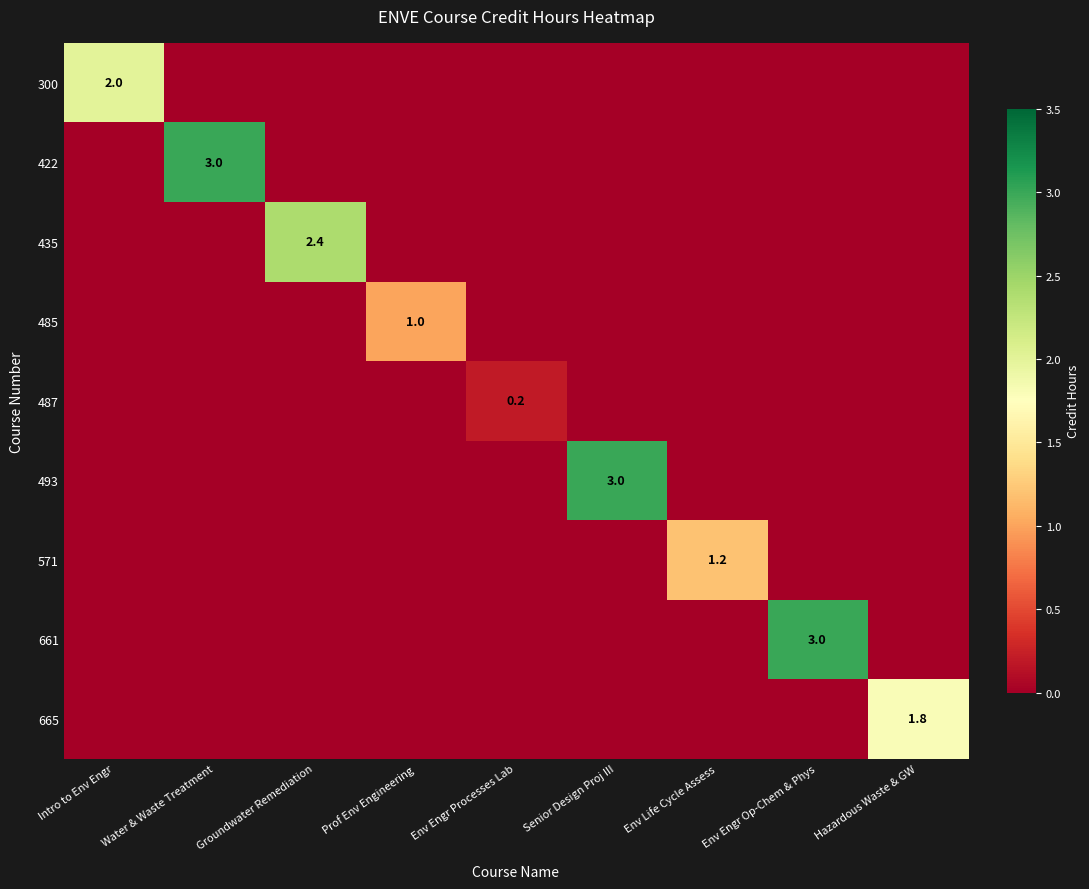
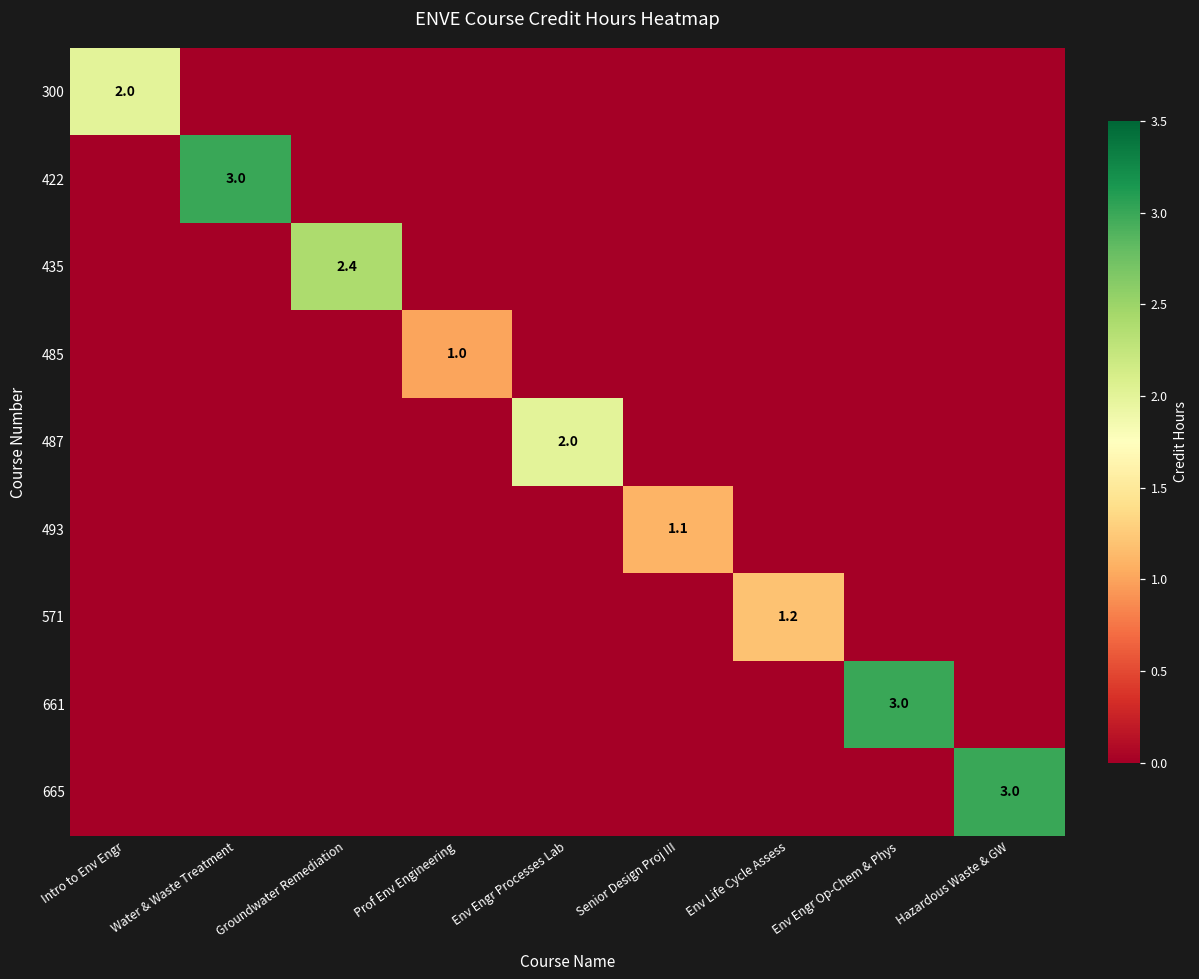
  {
    "300": {
      "Intro to Env Engr": 2.0
    },
    "422": {
      "Water & Waste Treatment": 3.0
    },
    "435": {
      "Groundwater Remediation": 2.4
    },
    "485": {
      "Prof Env Engineering": 1.0
    },
    "487": {
-     "Env Engr Processes Lab": 0.2
+     "Env Engr Processes Lab": 2.0
    },
    "493": {
-     "Senior Design Proj III": 3.0
+     "Senior Design Proj III": 1.1
    },
    "571": {
      "Env Life Cycle Assess": 1.2
    },
    "661": {
      "Env Engr Op-Chem & Phys": 3.0
    },
    "665": {
-     "Hazardous Waste & GW": 1.8
+     "Hazardous Waste & GW": 3.0
    }
  }
